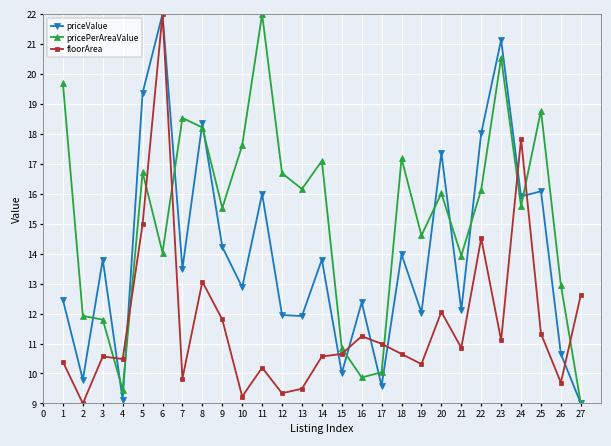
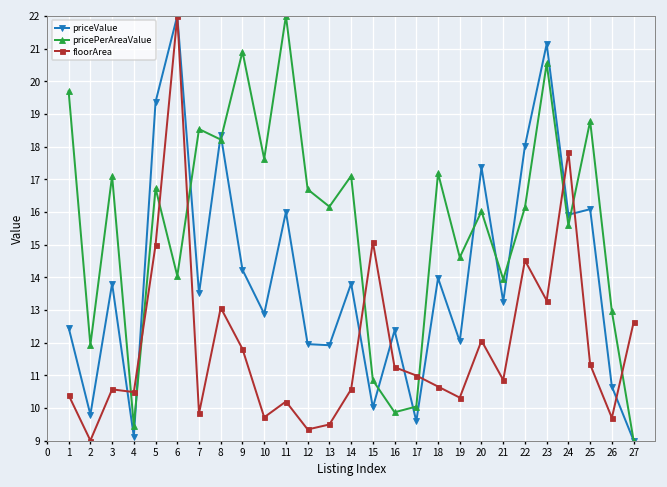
  {
    "priceValue": {
      "1": 12.5,
      "2": 9.8,
      "3": 13.8,
      "4": 9.1,
      "5": 19.4,
      "7": 13.5,
      "8": 18.4,
      "9": 14.2,
      "10": 12.9,
      "11": 16.0,
      "12": 12.0,
      "13": 11.9,
      "14": 13.8,
      "15": 10.0,
      "16": 12.4,
      "17": 9.6,
      "18": 14.0,
      "19": 12.0,
      "20": 17.4,
-     "21": 12.1,
+     "21": 13.3,
      "22": 18.0,
      "23": 21.1,
      "24": 15.9,
      "25": 16.1,
      "26": 10.7
    },
    "pricePerAreaValue": {
      "1": 19.7,
      "2": 11.9,
-     "3": 11.8,
+     "3": 17.1,
      "4": 9.5,
      "5": 16.7,
      "6": 14.0,
      "7": 18.5,
      "8": 18.2,
-     "9": 15.5,
+     "9": 20.9,
      "10": 17.6,
      "11": 22.0,
      "12": 16.7,
      "13": 16.2,
      "14": 17.1,
      "15": 10.8,
      "16": 9.9,
      "17": 10.0,
      "18": 17.2,
      "19": 14.6,
      "20": 16.0,
      "21": 13.9,
      "22": 16.1,
      "23": 20.5,
      "24": 15.6,
      "25": 18.8,
      "26": 13.0
    },
    "floorArea": {
      "1": 10.4,
      "2": 9.0,
      "3": 10.6,
      "4": 10.5,
      "5": 15.0,
      "7": 9.8,
      "8": 13.1,
      "9": 11.8,
-     "10": 9.2,
+     "10": 9.7,
      "11": 10.2,
      "12": 9.3,
      "13": 9.5,
      "14": 10.6,
-     "15": 10.7,
+     "15": 15.1,
      "16": 11.2,
      "17": 11.0,
      "18": 10.7,
      "19": 10.3,
      "20": 12.1,
      "21": 10.9,
      "22": 14.5,
-     "23": 11.1,
+     "23": 13.3,
      "24": 17.8,
      "25": 11.3,
      "26": 9.7,
      "27": 12.6
    }
  }
